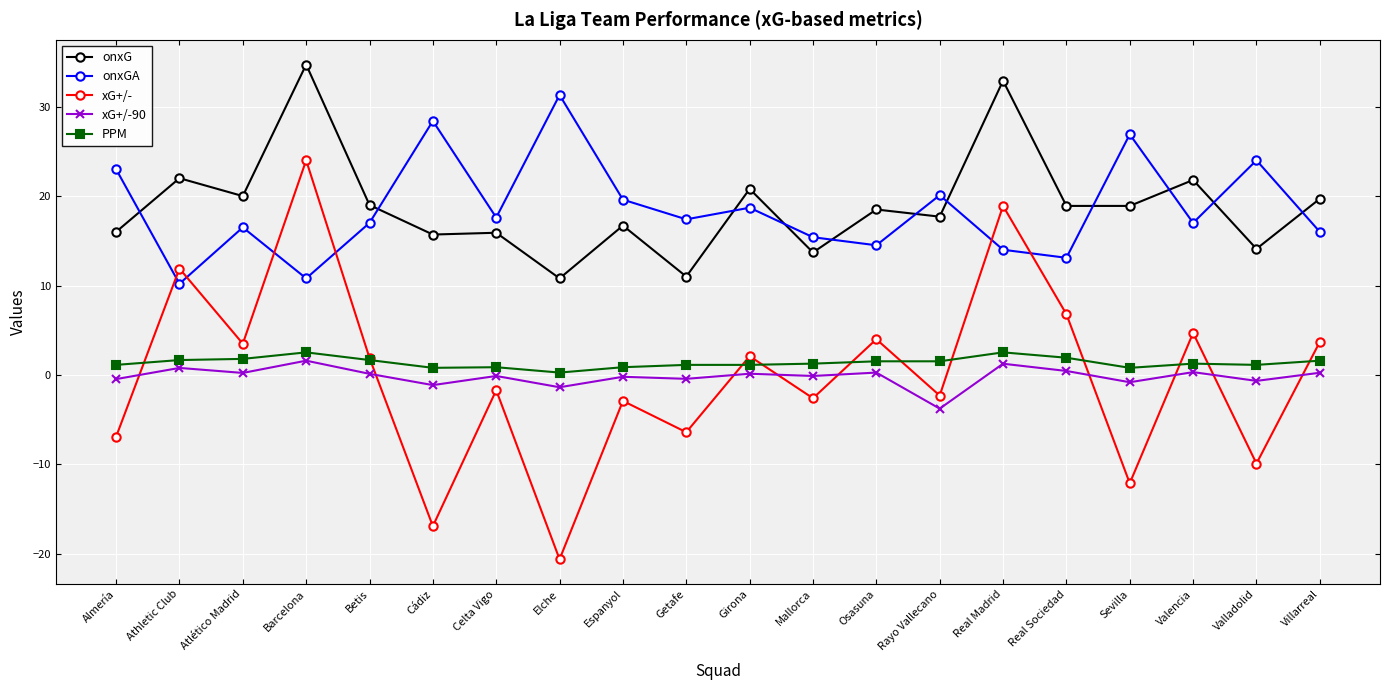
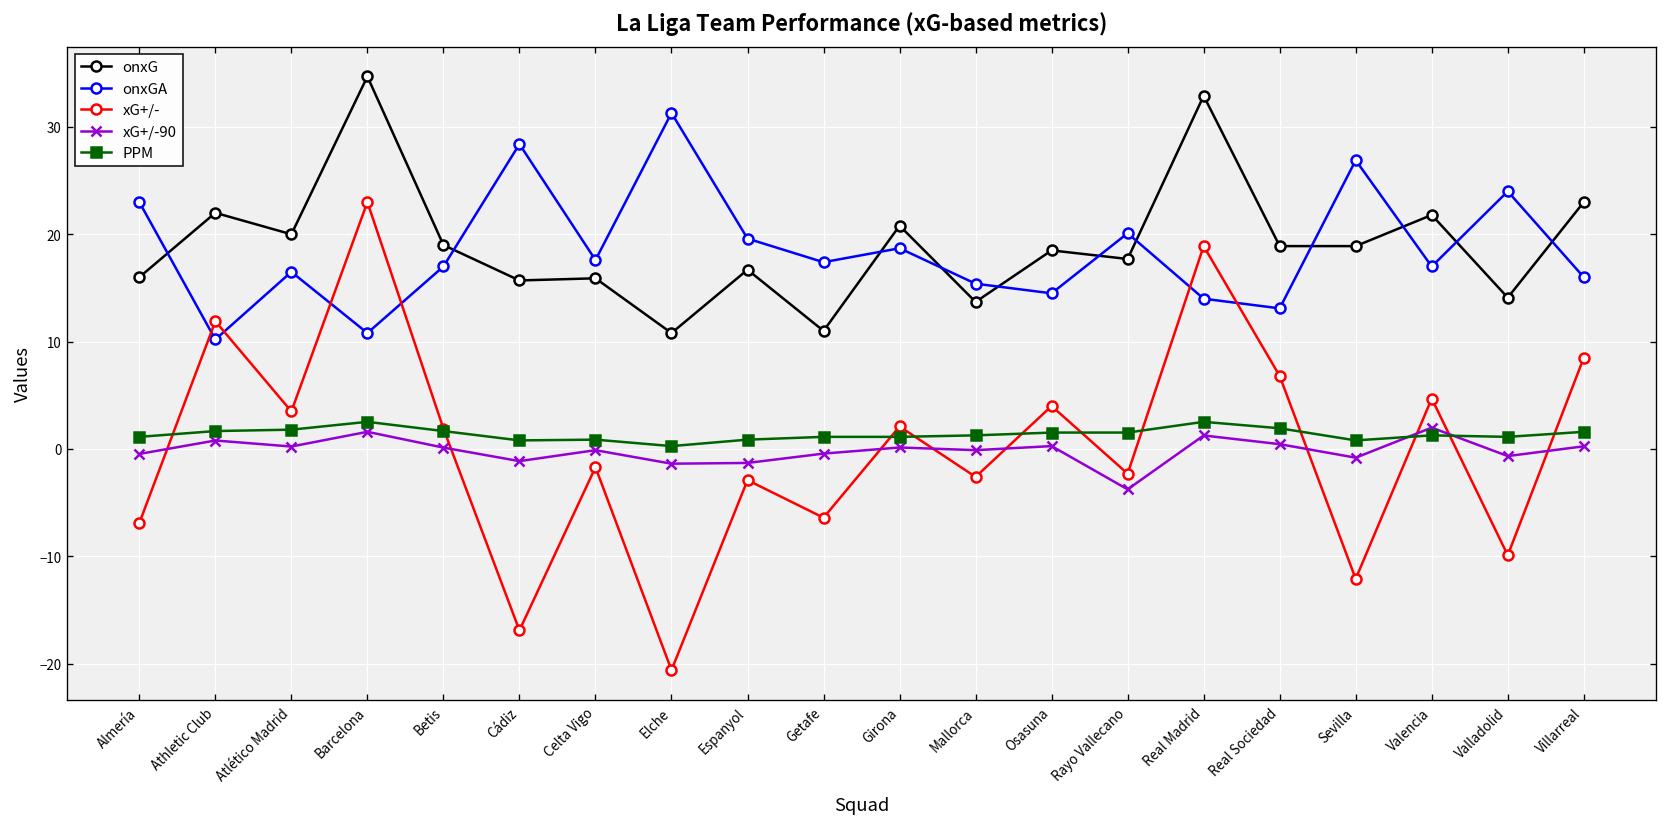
  {
    "onxG": {
      "Almería": 16,
      "Athletic Club": 22,
      "Atlético Madrid": 20,
      "Barcelona": 35,
      "Betis": 19,
      "Cádiz": 16,
      "Celta Vigo": 16,
      "Elche": 11,
      "Espanyol": 17,
      "Getafe": 11,
      "Girona": 21,
      "Mallorca": 14,
      "Osasuna": 19,
      "Rayo Vallecano": 18,
      "Real Madrid": 33,
      "Real Sociedad": 19,
      "Sevilla": 19,
      "Valencia": 22,
      "Valladolid": 14,
-     "Villarreal": 20
+     "Villarreal": 23
    },
    "onxGA": {
      "Almería": 23,
      "Athletic Club": 10,
      "Atlético Madrid": 17,
      "Barcelona": 11,
      "Betis": 17,
      "Cádiz": 28,
      "Celta Vigo": 18,
      "Elche": 31,
      "Espanyol": 20,
      "Getafe": 17,
      "Girona": 19,
      "Mallorca": 15,
      "Osasuna": 15,
      "Rayo Vallecano": 20,
      "Real Madrid": 14,
      "Real Sociedad": 13,
      "Sevilla": 27,
      "Valencia": 17,
      "Valladolid": 24,
      "Villarreal": 16
    },
    "xG+/-": {
      "Almería": -7,
      "Athletic Club": 12,
      "Atlético Madrid": 4,
-     "Barcelona": 24,
+     "Barcelona": 23,
      "Cádiz": -17,
      "Celta Vigo": -2,
      "Elche": -21,
      "Espanyol": -3,
      "Getafe": -6,
      "Girona": 2,
      "Mallorca": -3,
      "Osasuna": 4,
      "Rayo Vallecano": -2,
      "Real Madrid": 19,
      "Real Sociedad": 7,
      "Sevilla": -12,
      "Valencia": 5,
      "Valladolid": -10,
-     "Villarreal": 4
+     "Villarreal": 9
    },
    "xG+/-90": {
      "Almería": 0,
      "Athletic Club": 1,
      "Atlético Madrid": 0,
      "Barcelona": 2,
      "Betis": 0,
      "Cádiz": -1,
      "Celta Vigo": 0,
      "Elche": -1,
-     "Espanyol": 0,
+     "Espanyol": -1,
      "Getafe": 0,
      "Girona": 0,
      "Mallorca": 0,
      "Osasuna": 0,
      "Rayo Vallecano": -4,
      "Real Madrid": 1,
      "Real Sociedad": 0,
      "Sevilla": -1,
-     "Valencia": 0,
+     "Valencia": 2,
      "Valladolid": -1,
      "Villarreal": 0
    },
    "PPM": {
      "Almería": 1,
      "Athletic Club": 2,
      "Atlético Madrid": 2,
      "Barcelona": 3,
      "Cádiz": 1,
      "Celta Vigo": 1,
      "Elche": 0,
      "Espanyol": 1,
      "Getafe": 1,
      "Girona": 1,
      "Mallorca": 1,
      "Osasuna": 2,
      "Rayo Vallecano": 2,
      "Real Madrid": 3,
      "Real Sociedad": 2,
      "Sevilla": 1,
      "Valencia": 1,
      "Valladolid": 1,
      "Villarreal": 2
    }
  }
